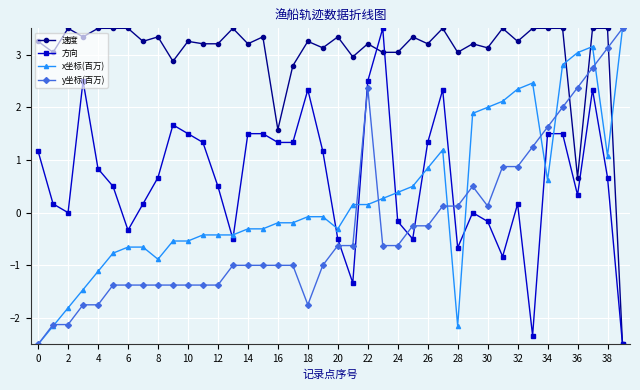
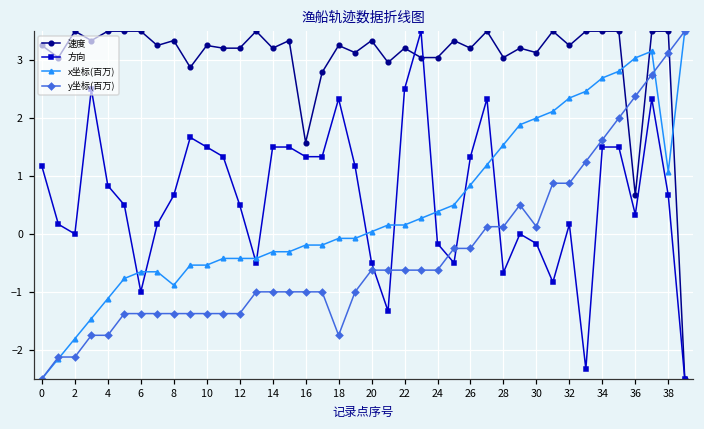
  {
    "速度": {
      "2": 3.5,
      "4": 3.5,
      "6": 3.5,
      "8": 3.3,
      "10": 3.3,
      "12": 3.2,
      "14": 3.2,
      "16": 1.6,
      "18": 3.3,
      "20": 3.3,
      "22": 3.2,
      "24": 3.0,
      "26": 3.2,
      "28": 3.0,
      "30": 3.1,
      "32": 3.3,
      "34": 3.5,
      "36": 0.7,
      "38": 3.5
    },
    "方向": {
      "0": 1.2,
      "2": 0.0,
      "4": 0.8,
-     "6": -0.3,
+     "6": -1.0,
      "8": 0.7,
      "10": 1.5,
      "12": 0.5,
      "14": 1.5,
      "16": 1.3,
      "18": 2.3,
      "20": -0.5,
      "22": 2.5,
      "24": -0.2,
      "26": 1.3,
      "28": -0.7,
      "30": -0.2,
      "32": 0.2,
      "34": 1.5,
      "36": 0.3,
      "38": 0.7
    },
    "x坐标(百万)": {
      "2": -1.8,
      "4": -1.1,
      "6": -0.7,
      "8": -0.9,
      "10": -0.5,
      "12": -0.4,
      "14": -0.3,
      "16": -0.2,
      "18": -0.1,
-     "20": -0.3,
+     "20": 0.0,
      "22": 0.2,
      "24": 0.4,
      "26": 0.8,
-     "28": -2.2,
+     "28": 1.5,
      "30": 2.0,
      "32": 2.3,
-     "34": 0.6,
+     "34": 2.7,
      "36": 3.0,
      "38": 1.1
    },
    "y坐标(百万)": {
      "2": -2.1,
      "4": -1.8,
      "6": -1.4,
      "8": -1.4,
      "10": -1.4,
      "12": -1.4,
      "14": -1.0,
      "16": -1.0,
      "18": -1.8,
      "20": -0.6,
-     "22": 2.4,
+     "22": -0.6,
      "24": -0.6,
      "26": -0.2,
      "28": 0.1,
      "30": 0.1,
      "32": 0.9,
      "34": 1.6,
      "36": 2.4,
      "38": 3.1
    }
  }
